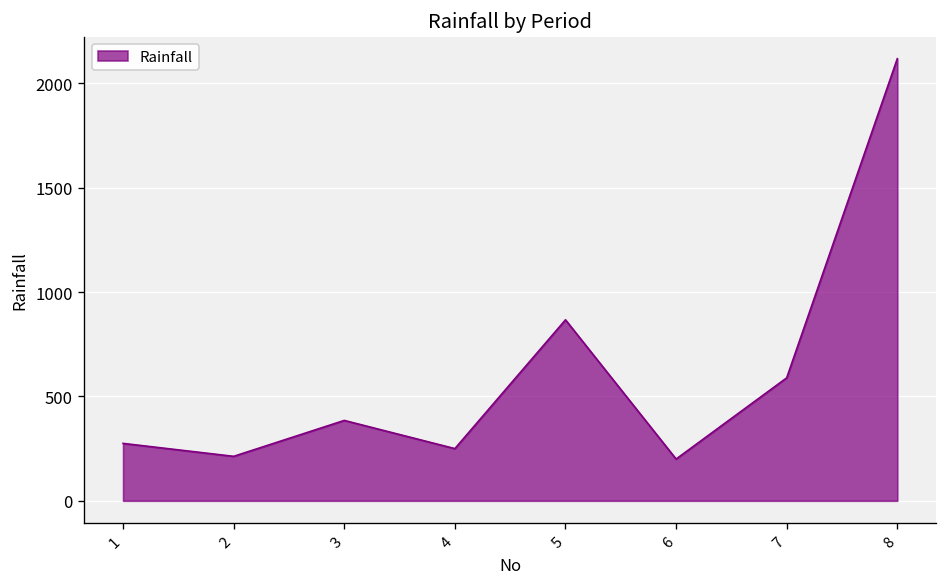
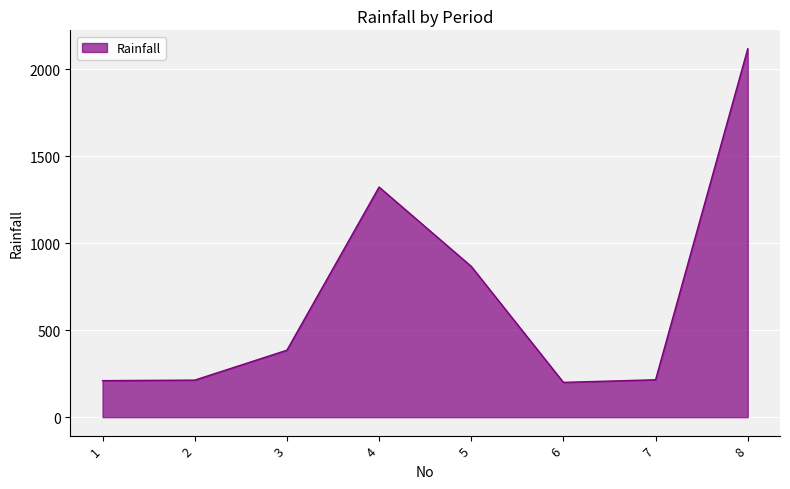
  {
-   "1": 280,
+   "1": 210,
    "2": 210,
    "3": 390,
-   "4": 250,
+   "4": 1320,
    "5": 870,
    "6": 200,
-   "7": 590,
+   "7": 220,
    "8": 2120
  }
